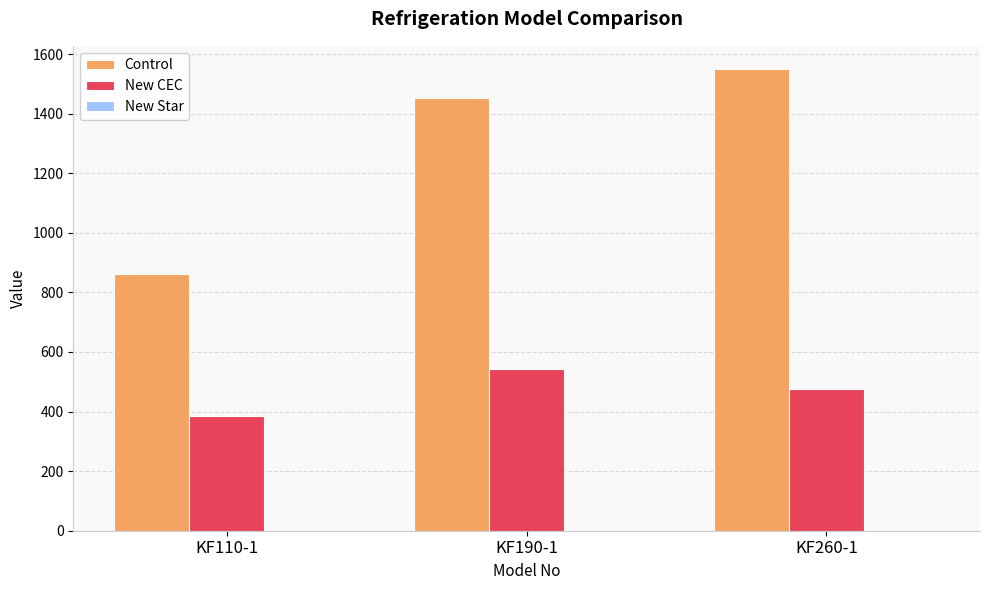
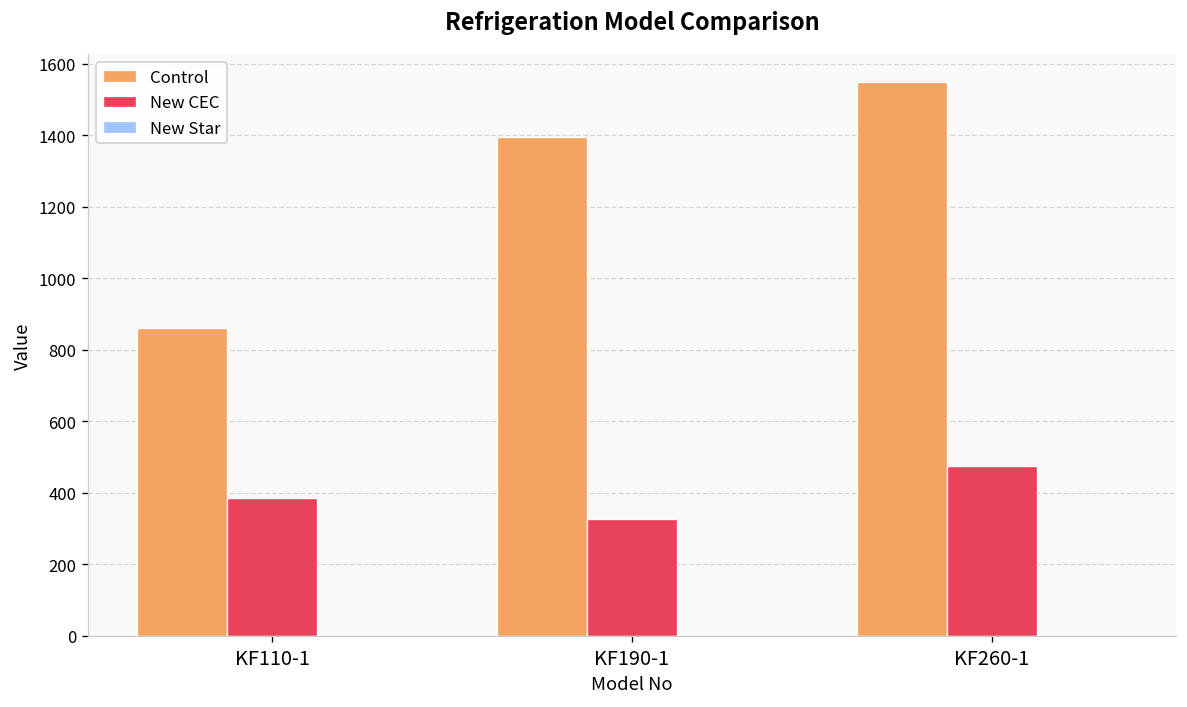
  {
    "Control": {
      "KF110-1": 860,
-     "KF190-1": 1450,
+     "KF190-1": 1400,
      "KF260-1": 1550
    },
    "New CEC": {
      "KF110-1": 390,
-     "KF190-1": 540,
+     "KF190-1": 330,
      "KF260-1": 480
    },
    "New Star": {
      "KF110-1": 0,
      "KF190-1": 0,
      "KF260-1": 0
    }
  }
